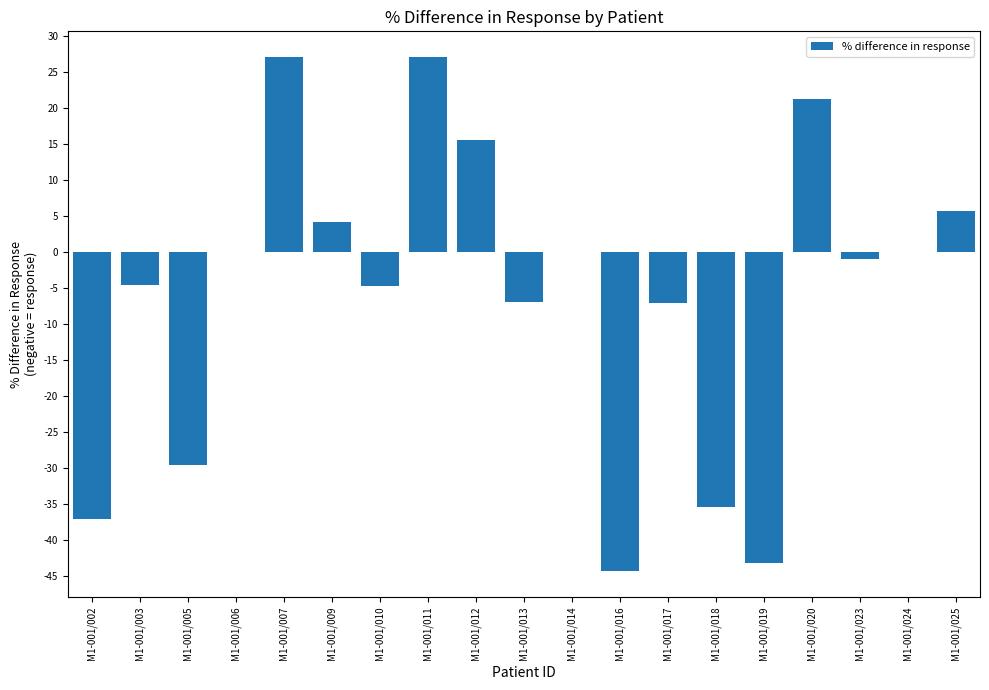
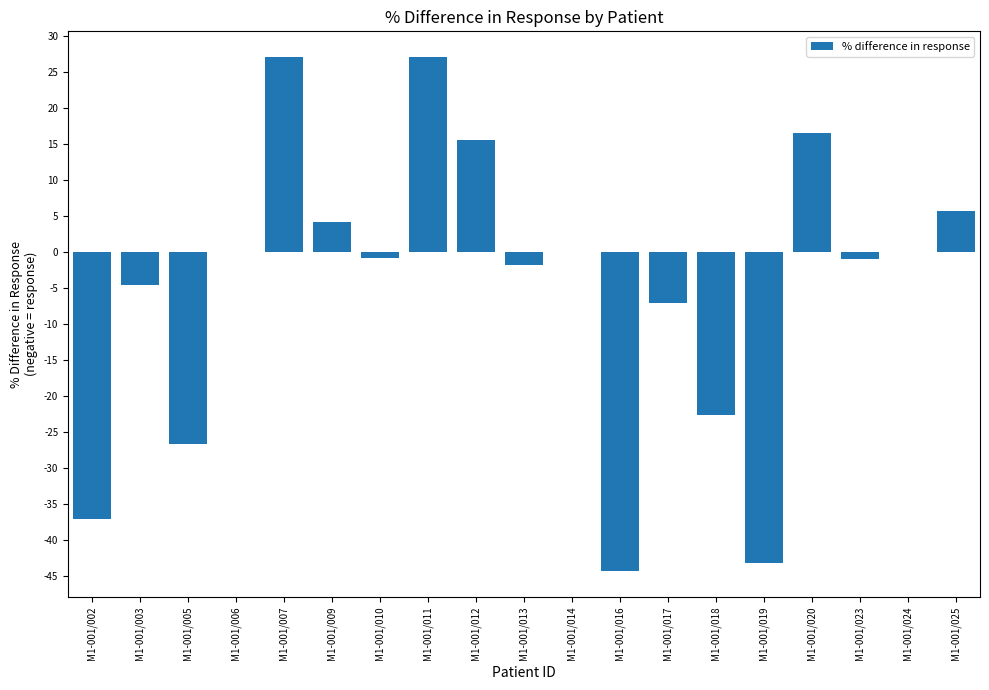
  {
    "M1-001/002": -37,
    "M1-001/003": -5,
-   "M1-001/005": -30,
+   "M1-001/005": -27,
    "M1-001/006": 0,
    "M1-001/007": 27,
    "M1-001/009": 4,
-   "M1-001/010": -5,
+   "M1-001/010": -1,
    "M1-001/011": 27,
    "M1-001/012": 16,
-   "M1-001/013": -7,
+   "M1-001/013": -2,
    "M1-001/014": 0,
    "M1-001/016": -44,
    "M1-001/017": -7,
-   "M1-001/018": -35,
+   "M1-001/018": -23,
    "M1-001/019": -43,
-   "M1-001/020": 21,
+   "M1-001/020": 16,
    "M1-001/023": -1,
    "M1-001/024": 0,
    "M1-001/025": 6
  }
